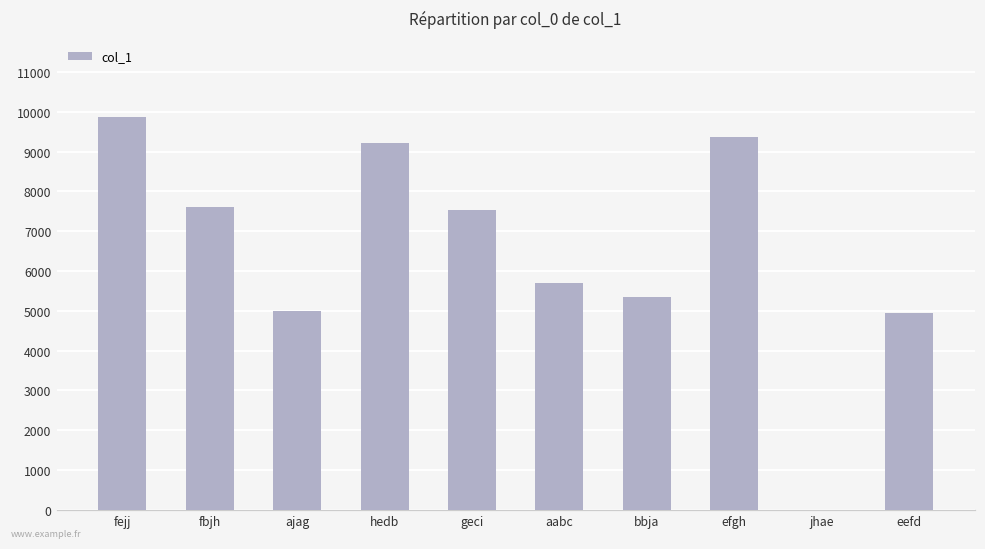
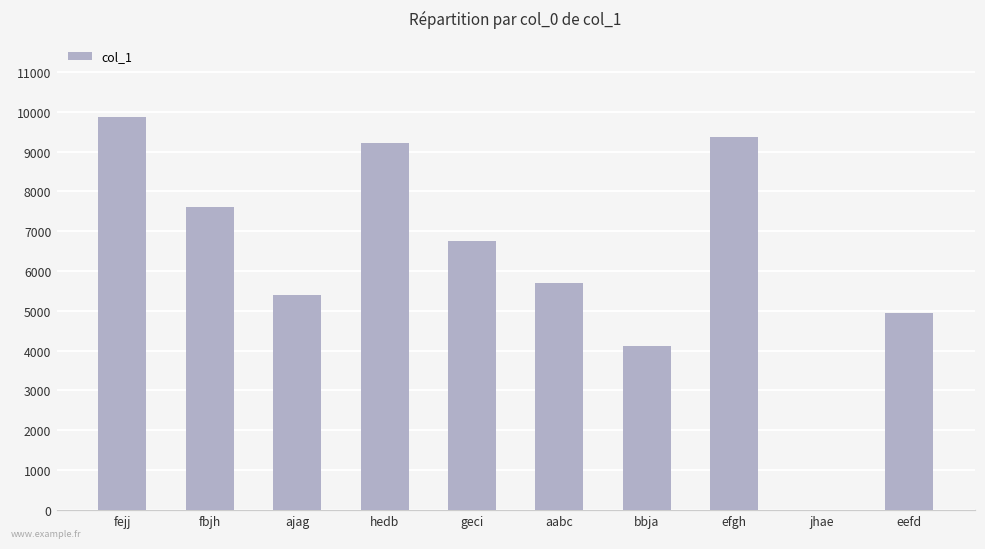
  {
    "fejj": 9900,
    "fbjh": 7600,
-   "ajag": 5000,
+   "ajag": 5400,
    "hedb": 9200,
-   "geci": 7500,
+   "geci": 6800,
    "aabc": 5700,
-   "bbja": 5300,
+   "bbja": 4100,
    "efgh": 9400,
    "jhae": 0,
    "eefd": 5000
  }
